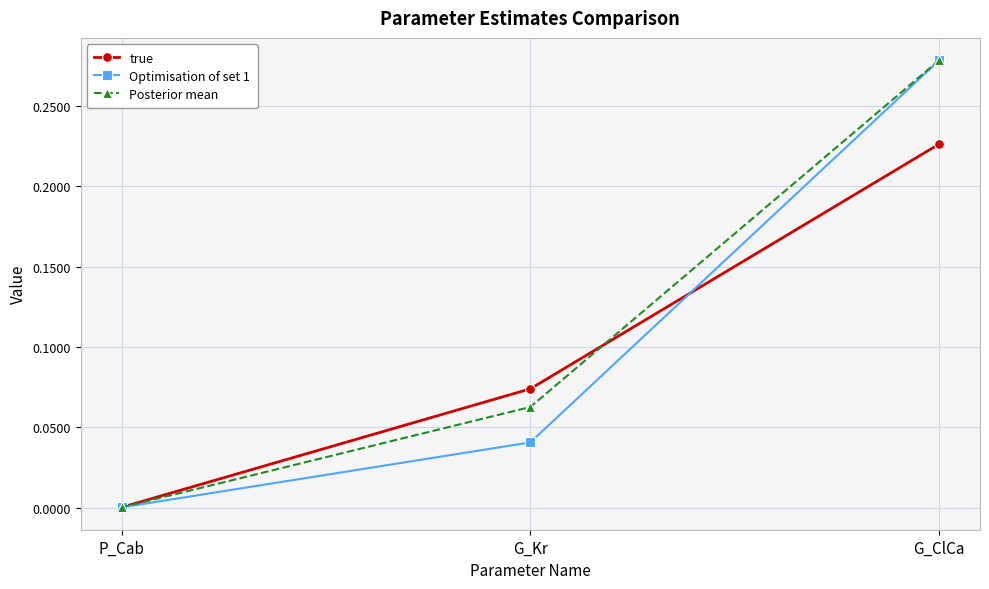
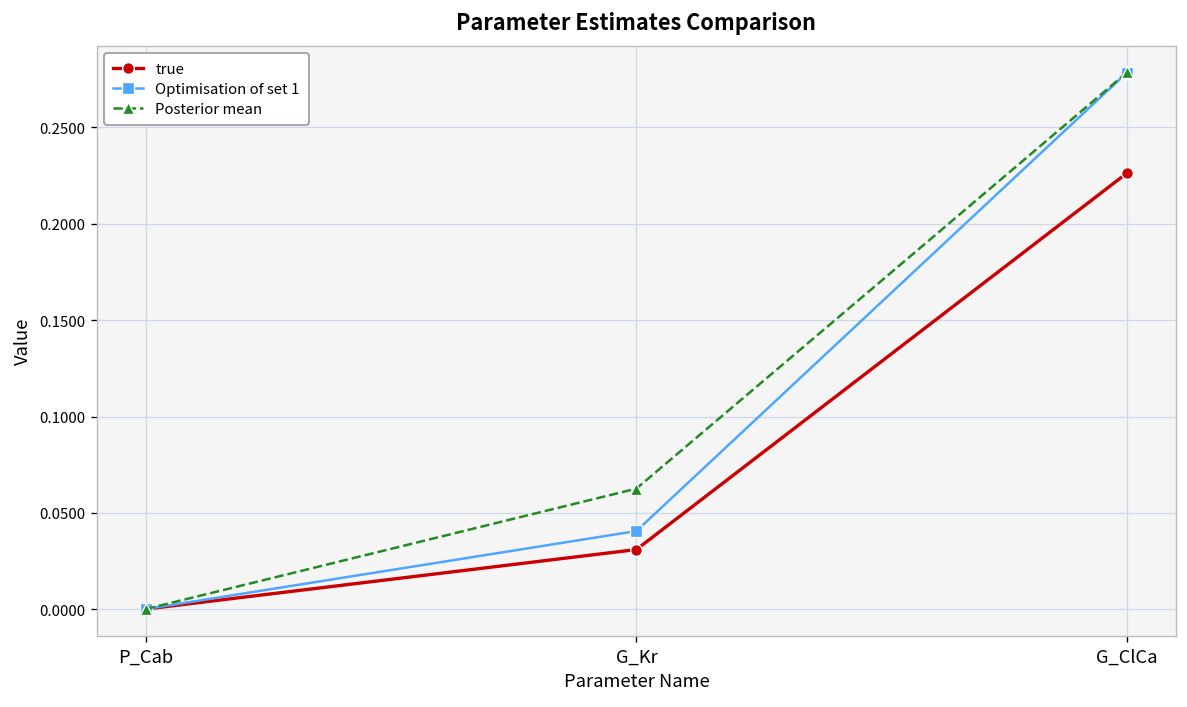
  {
    "true": {
-     "G_Kr": 0.074,
+     "G_Kr": 0.031,
      "G_ClCa": 0.226
    },
    "Optimisation of set 1": {
      "G_Kr": 0.041
    },
    "Posterior mean": {
      "G_Kr": 0.063
    }
  }
